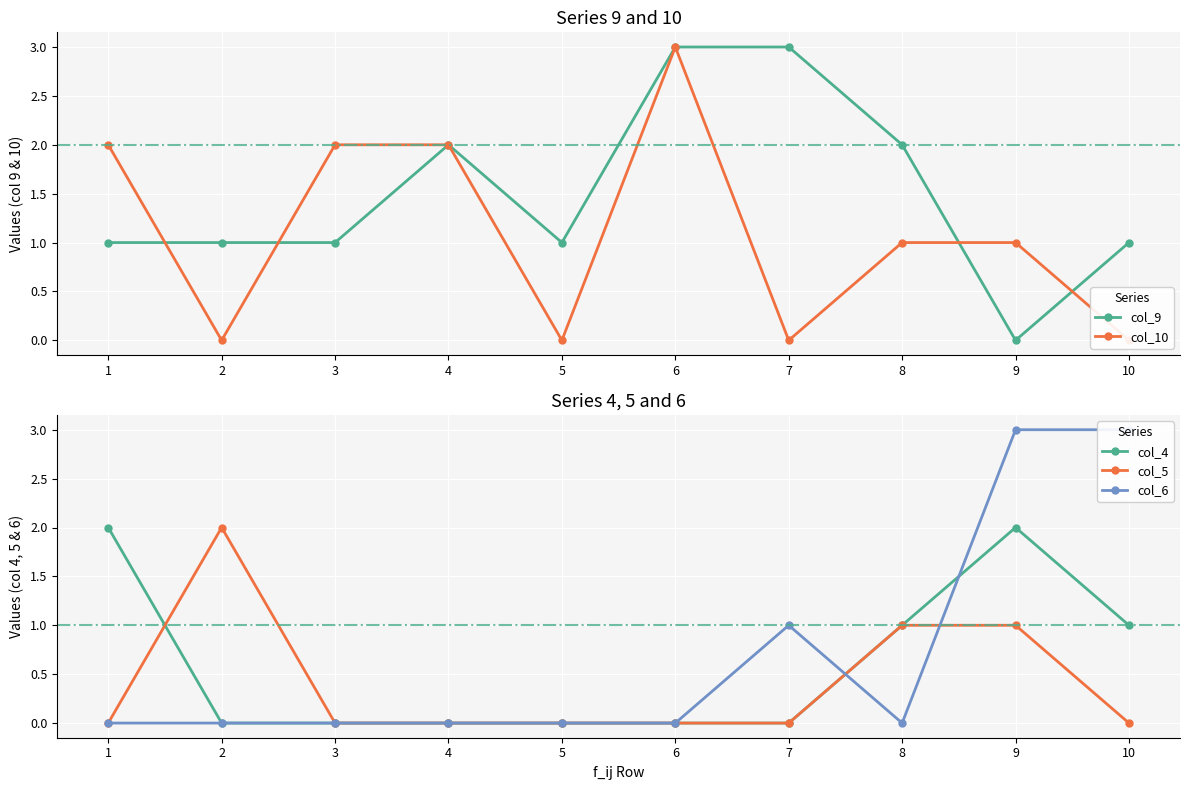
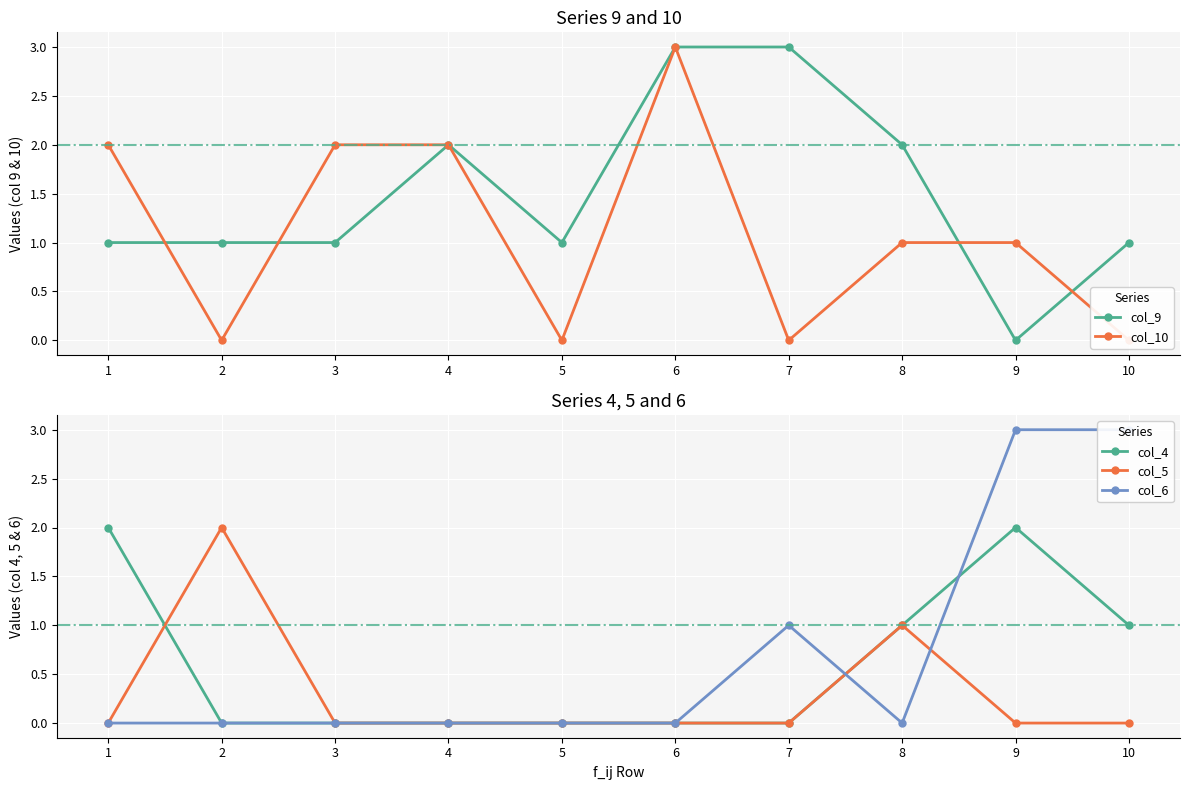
  {
    "Series 9 and 10": {
      "col_9": {
        "1": 1.0,
        "2": 1.0,
        "3": 1.0,
        "5": 1.0,
        "7": 3.0,
        "8": 2.0,
        "9": 0.0,
        "10": 1.0
      },
      "col_10": {
        "1": 2.0,
        "2": 0.0,
        "3": 2.0,
        "5": 0.0,
        "7": 0.0,
        "8": 1.0,
        "9": 1.0
      }
    },
    "Series 4, 5 and 6": {
      "col_4": {
        "1": 2,
        "9": 2,
        "10": 1
      },
      "col_5": {
        "2": 2,
-       "9": 1,
+       "9": 0,
        "10": 0
      },
      "col_6": {
        "7": 1,
        "8": 0,
        "9": 3
      }
    }
  }
